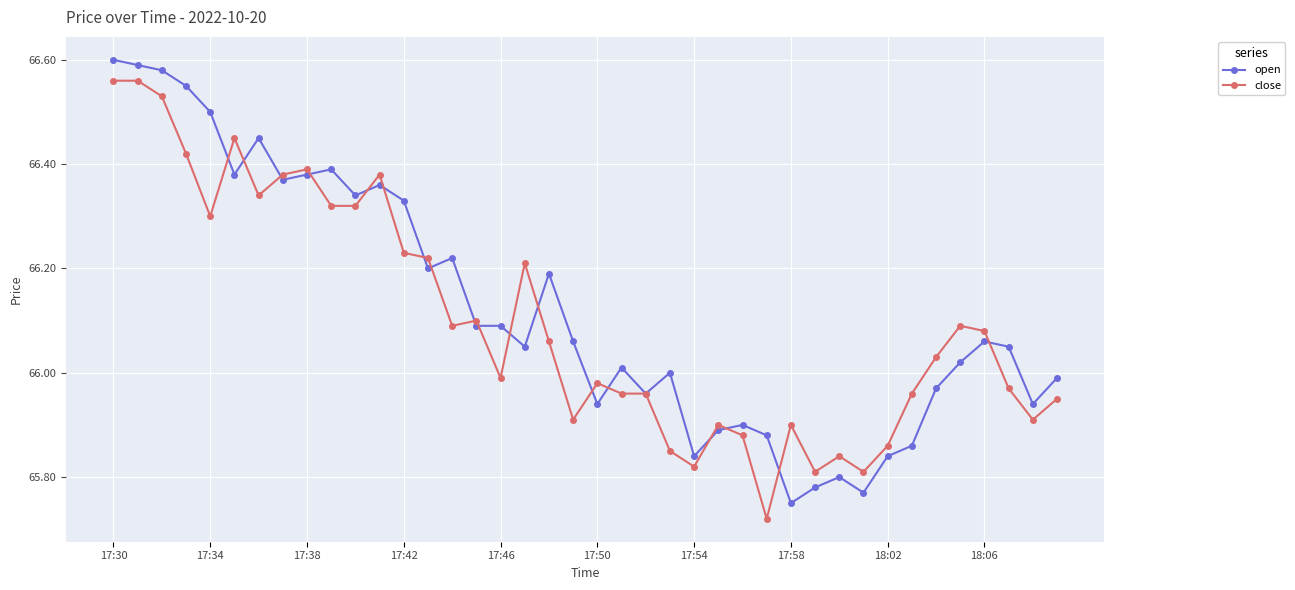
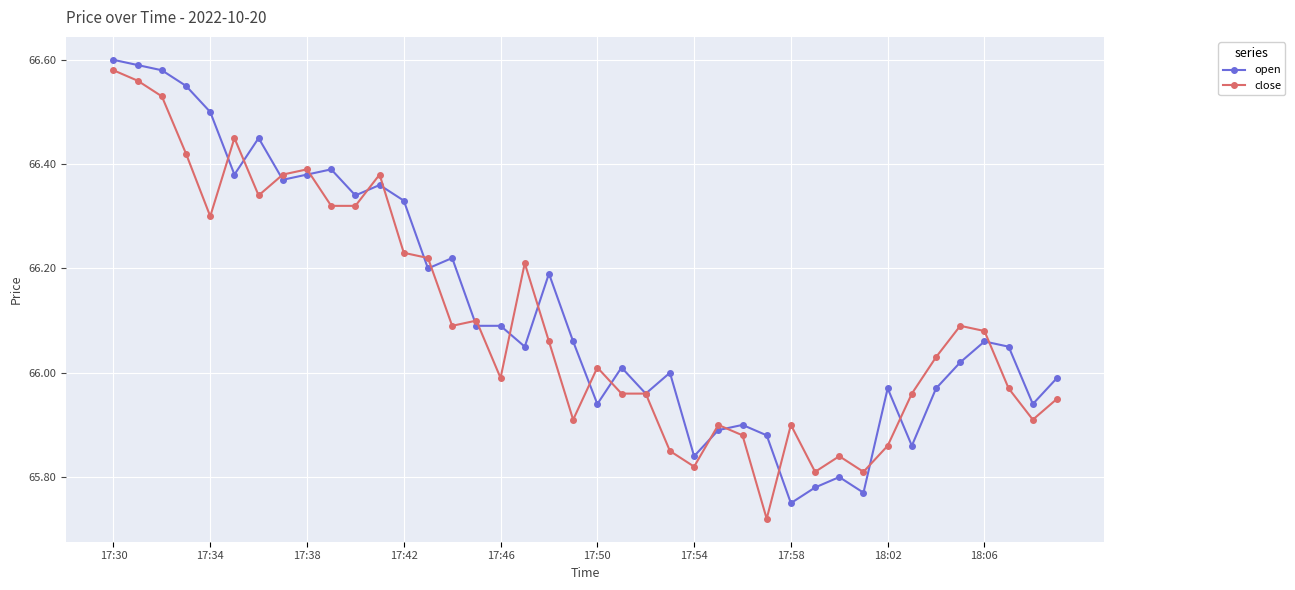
  {
    "open": {
      "17:30": 66.60,
      "17:34": 66.50,
      "17:38": 66.38,
      "17:42": 66.33,
      "17:46": 66.09,
      "17:50": 65.94,
      "17:54": 65.84,
      "17:58": 65.75,
-     "18:02": 65.84,
+     "18:02": 65.97,
      "18:06": 66.06
    },
    "close": {
-     "17:30": 66.56,
+     "17:30": 66.58,
      "17:34": 66.30,
      "17:38": 66.39,
      "17:42": 66.23,
      "17:46": 65.99,
-     "17:50": 65.98,
+     "17:50": 66.01,
      "17:54": 65.82,
      "17:58": 65.90,
      "18:02": 65.86,
      "18:06": 66.08
    }
  }
